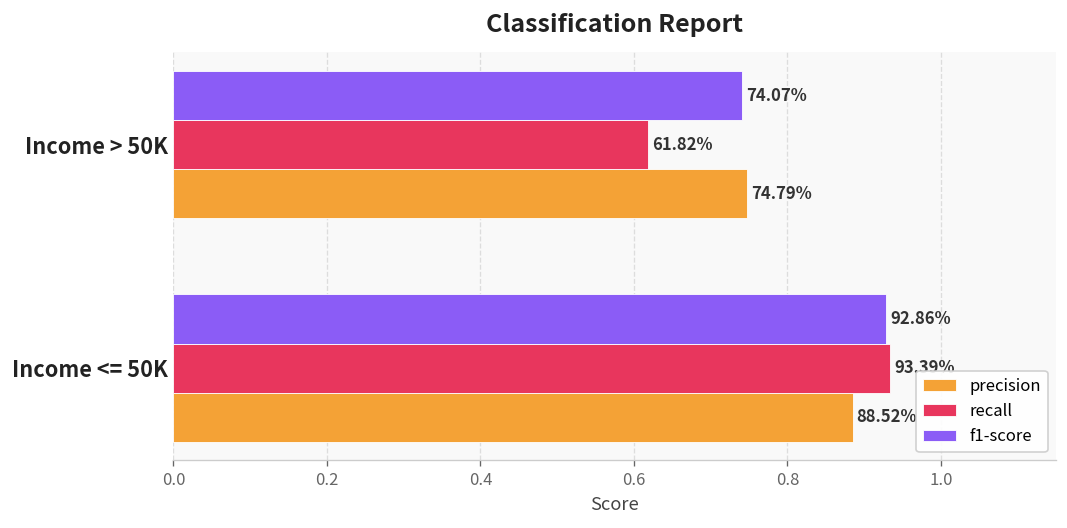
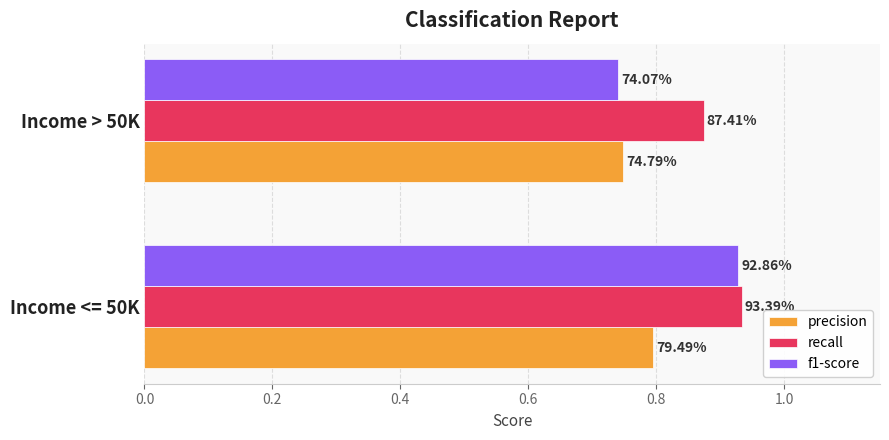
  {
    "precision": {
      "Income > 50K": "74.79%",
-     "Income <= 50K": "88.52%"
+     "Income <= 50K": "79.49%"
    },
    "recall": {
-     "Income > 50K": "61.82%"
+     "Income > 50K": "87.41%"
    },
    "f1-score": {
      "Income > 50K": "74.07%",
      "Income <= 50K": "92.86%"
    }
  }
